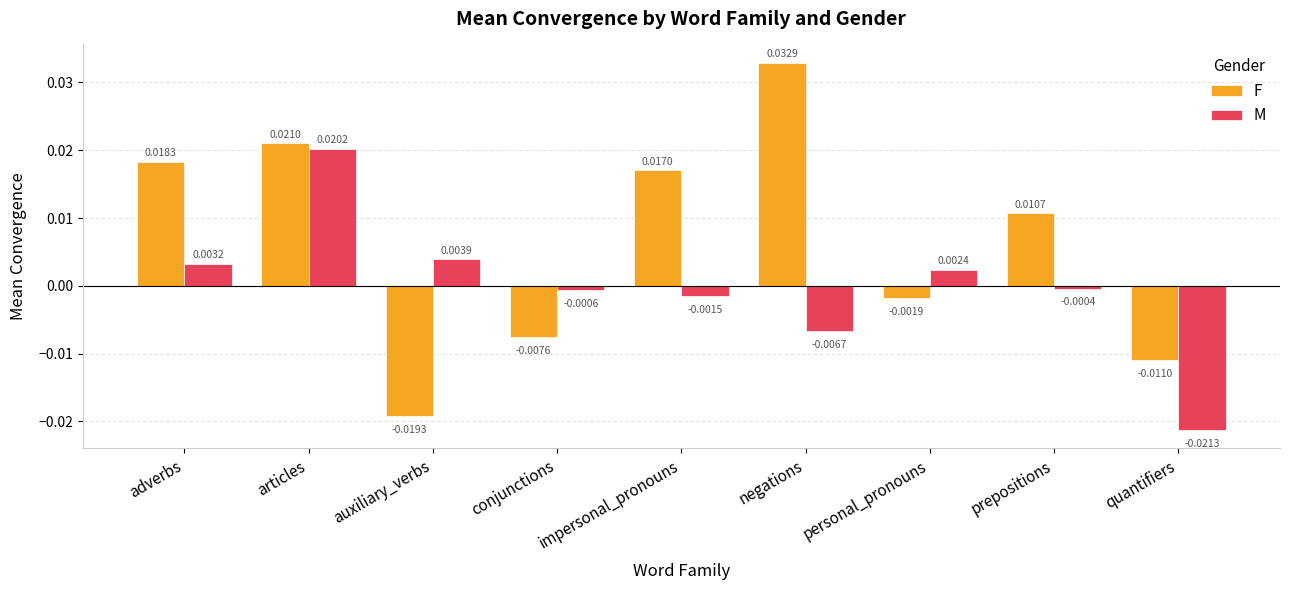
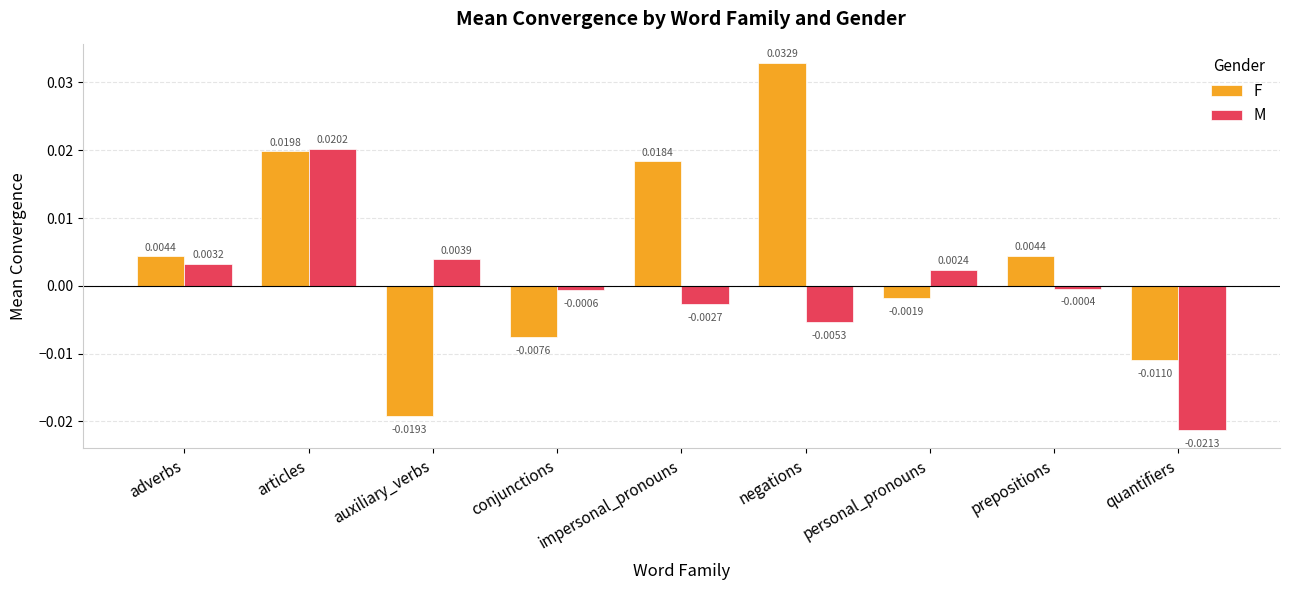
  {
    "F": {
-     "adverbs": 0.0183,
-     "articles": 0.0210,
+     "adverbs": 0.0044,
+     "articles": 0.0198,
      "auxiliary_verbs": -0.0193,
      "conjunctions": -0.0076,
-     "impersonal_pronouns": 0.0170,
+     "impersonal_pronouns": 0.0184,
      "negations": 0.0329,
      "personal_pronouns": -0.0019,
-     "prepositions": 0.0107,
+     "prepositions": 0.0044,
      "quantifiers": -0.0110
    },
    "M": {
      "adverbs": 0.0032,
      "articles": 0.0202,
      "auxiliary_verbs": 0.0039,
      "conjunctions": -0.0006,
-     "impersonal_pronouns": -0.0015,
-     "negations": -0.0067,
+     "impersonal_pronouns": -0.0027,
+     "negations": -0.0053,
      "personal_pronouns": 0.0024,
      "prepositions": -0.0004,
      "quantifiers": -0.0213
    }
  }
